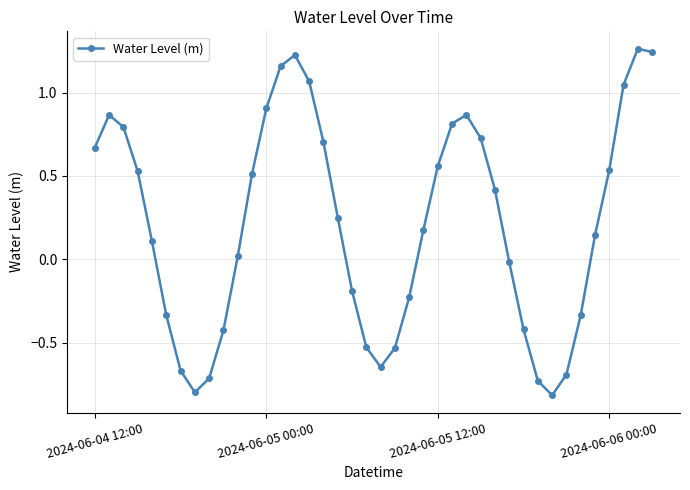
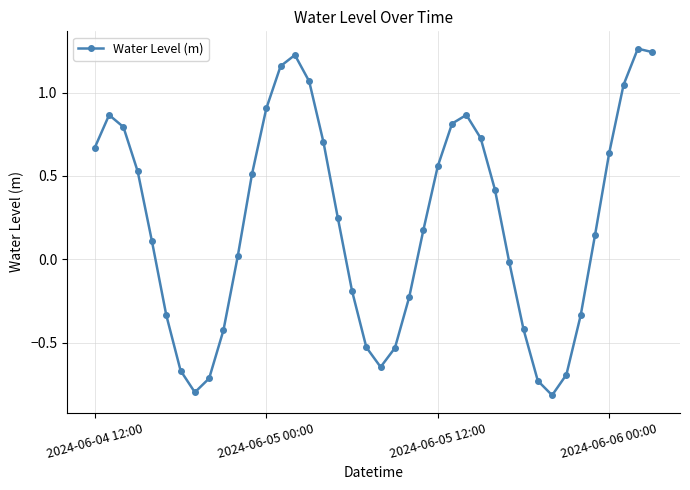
  {
    "2024-06-04 12:00": 0.67,
    "2024-06-05 00:00": 0.90,
    "2024-06-05 12:00": 0.56,
-   "2024-06-06 00:00": 0.54
+   "2024-06-06 00:00": 0.64
  }
